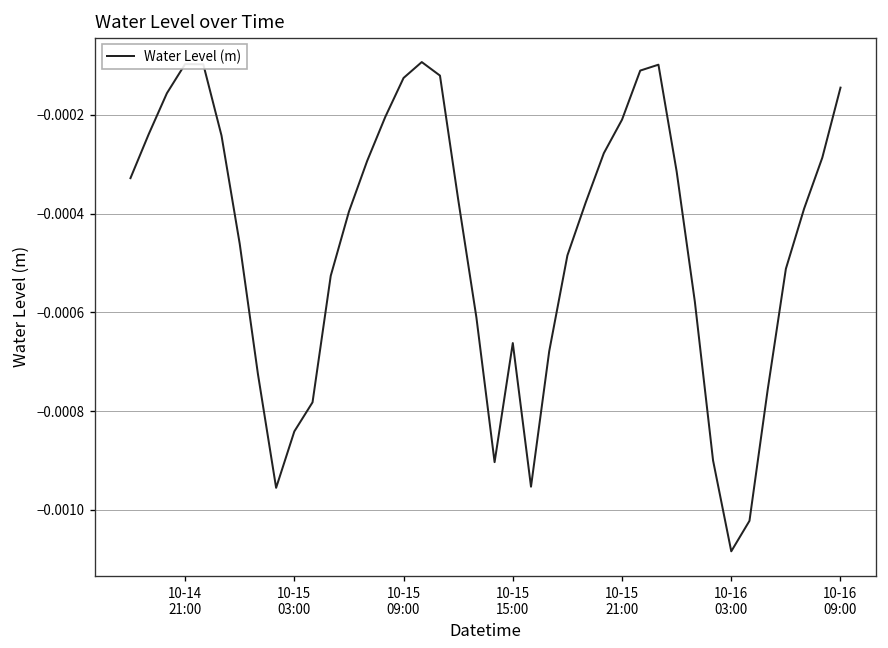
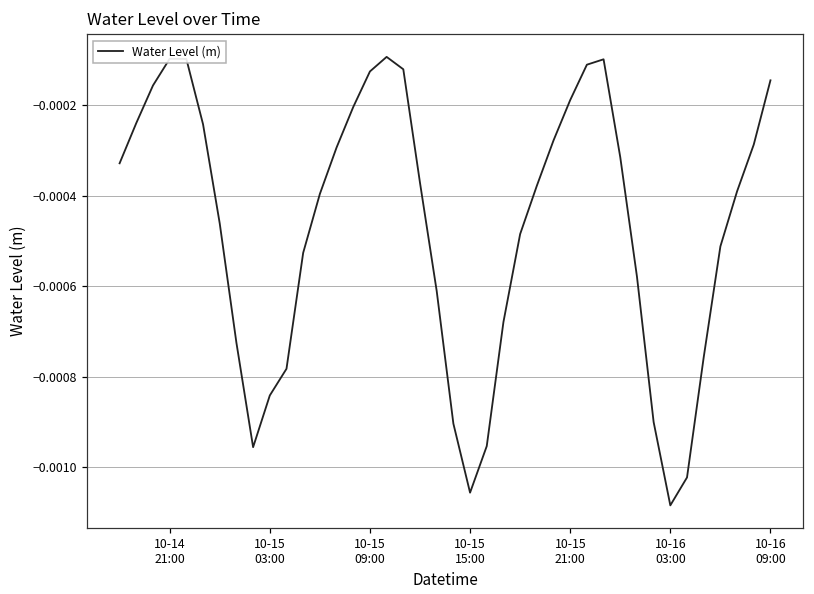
  {
    "10-15 03:00": -0.00084,
    "10-15 09:00": -0.00013,
-   "10-15 15:00": -0.00066,
-   "10-15 21:00": -0.00021,
+   "10-15 15:00": -0.00106,
+   "10-15 21:00": -0.00019,
    "10-16 03:00": -0.00108,
    "10-16 09:00": -0.00015
  }
